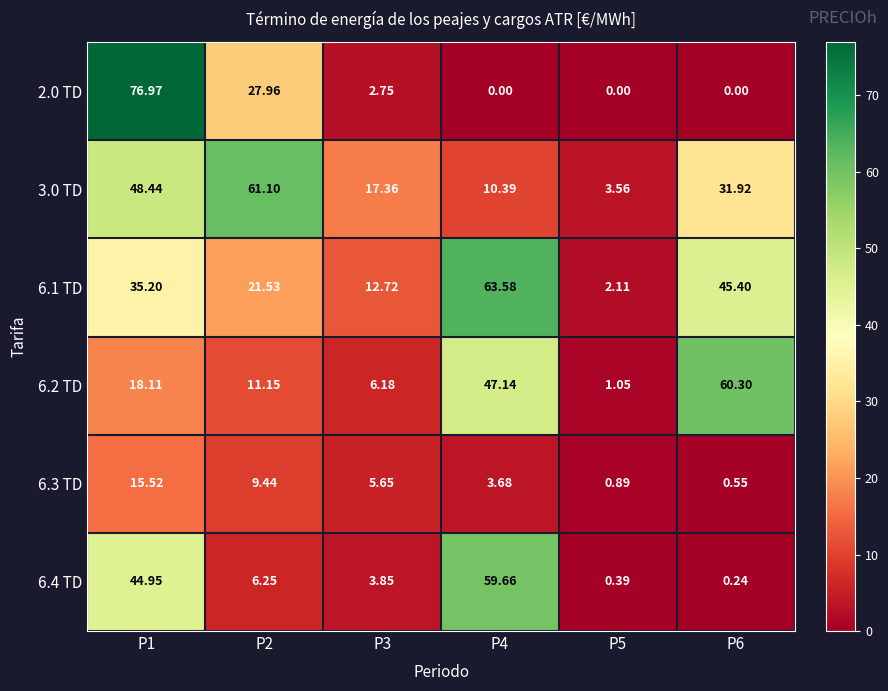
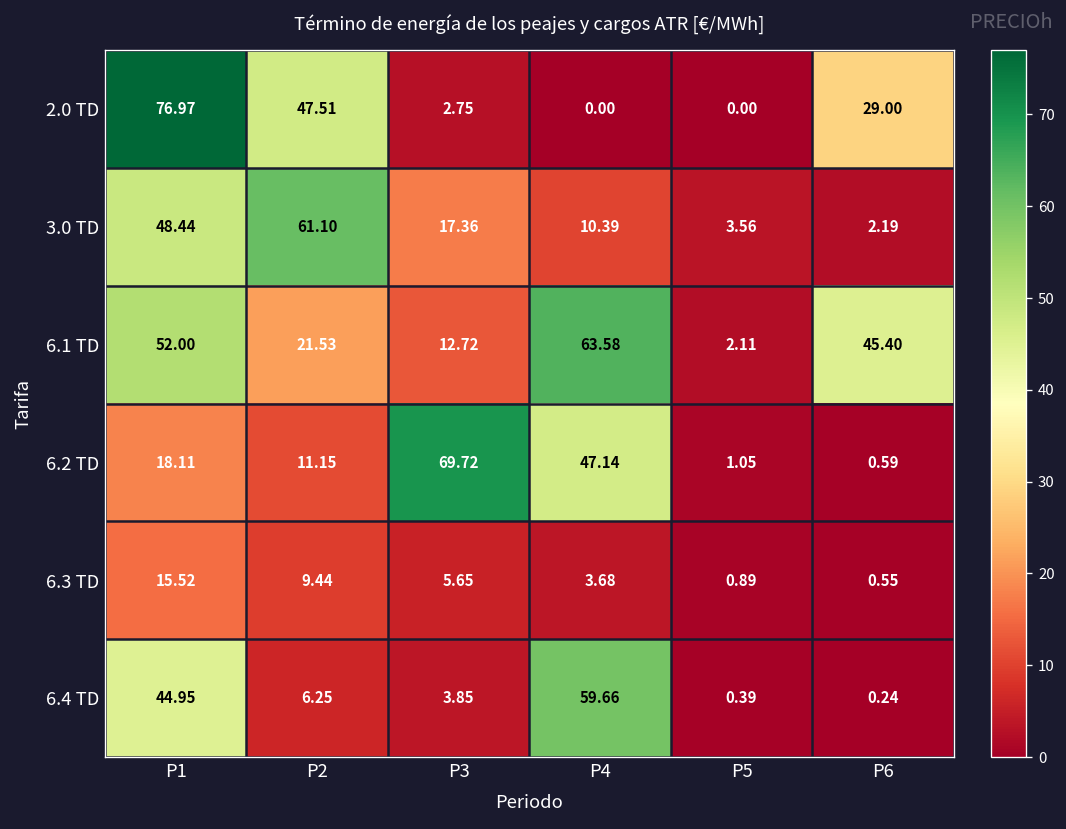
  {
    "2.0 TD": {
      "P1": 76.97,
-     "P2": 27.96,
+     "P2": 47.51,
      "P3": 2.75,
      "P4": 0.00,
      "P5": 0.00,
-     "P6": 0.00
+     "P6": 29.00
    },
    "3.0 TD": {
      "P1": 48.44,
      "P2": 61.10,
      "P3": 17.36,
      "P4": 10.39,
      "P5": 3.56,
-     "P6": 31.92
+     "P6": 2.19
    },
    "6.1 TD": {
-     "P1": 35.20,
+     "P1": 52.00,
      "P2": 21.53,
      "P3": 12.72,
      "P4": 63.58,
      "P5": 2.11,
      "P6": 45.40
    },
    "6.2 TD": {
      "P1": 18.11,
      "P2": 11.15,
-     "P3": 6.18,
+     "P3": 69.72,
      "P4": 47.14,
      "P5": 1.05,
-     "P6": 60.30
+     "P6": 0.59
    },
    "6.3 TD": {
      "P1": 15.52,
      "P2": 9.44,
      "P3": 5.65,
      "P4": 3.68,
      "P5": 0.89,
      "P6": 0.55
    },
    "6.4 TD": {
      "P1": 44.95,
      "P2": 6.25,
      "P3": 3.85,
      "P4": 59.66,
      "P5": 0.39,
      "P6": 0.24
    }
  }
